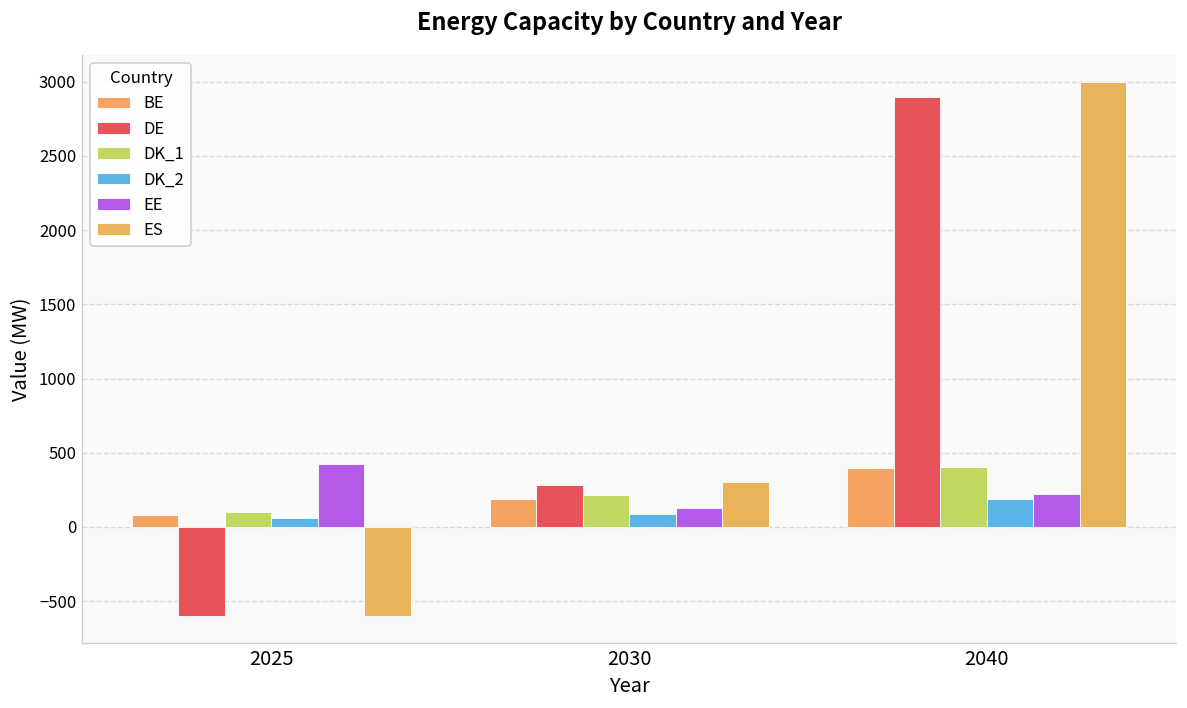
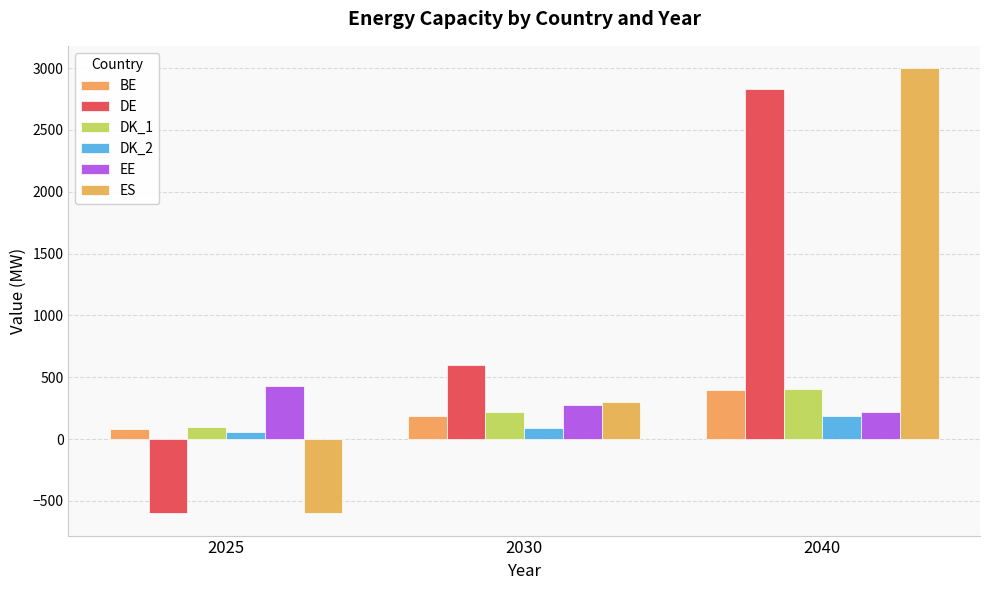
  {
    "DE": {
      "2025": -600,
-     "2030": 280,
-     "2040": 2900
+     "2030": 600,
+     "2040": 2830
    },
    "DK_2": {
      "2025": 60,
      "2030": 90,
      "2040": 190
    },
    "EE": {
      "2025": 430,
-     "2030": 130,
+     "2030": 280,
      "2040": 220
    }
  }
